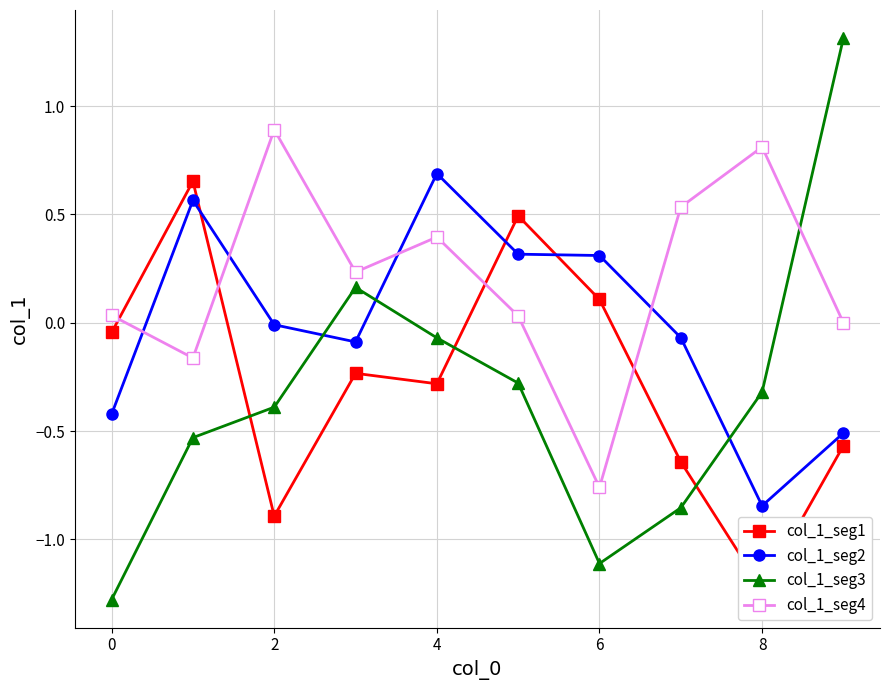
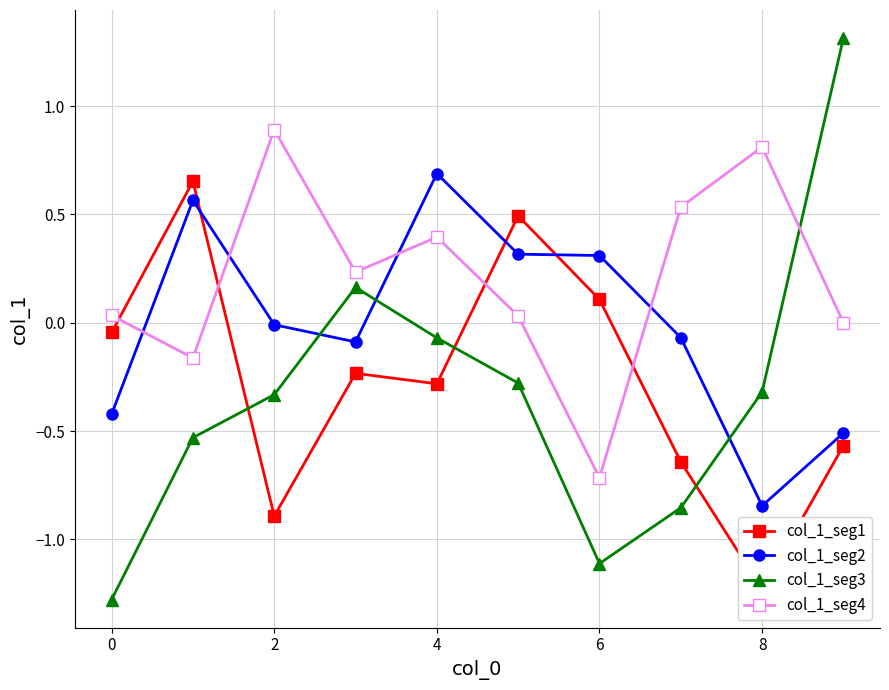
  {
    "col_1_seg1": {
      "0": -0.04,
      "2": -0.89,
      "4": -0.28,
      "6": 0.11
    },
    "col_1_seg2": {
      "0": -0.42,
      "2": -0.01,
      "4": 0.69,
      "6": 0.31,
      "8": -0.85
    },
    "col_1_seg3": {
      "0": -1.28,
-     "2": -0.39,
+     "2": -0.33,
      "4": -0.07,
      "6": -1.11,
      "8": -0.32
    },
    "col_1_seg4": {
      "0": 0.03,
      "2": 0.89,
      "4": 0.40,
-     "6": -0.76,
+     "6": -0.72,
      "8": 0.81
    }
  }
